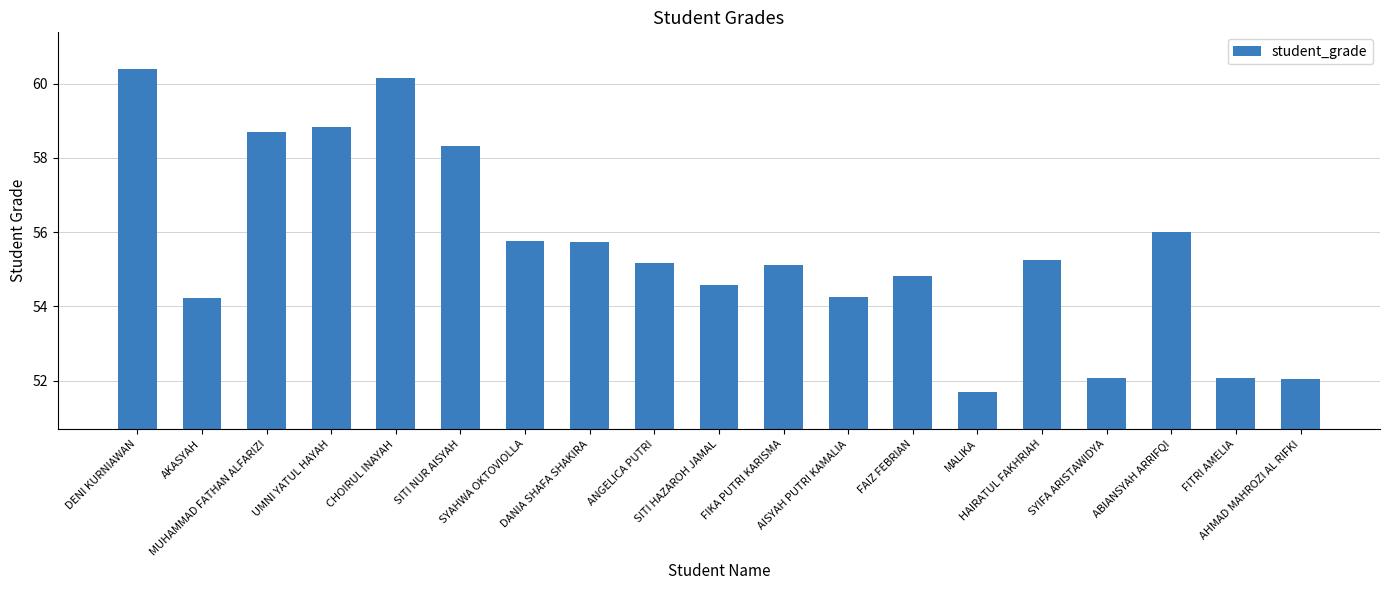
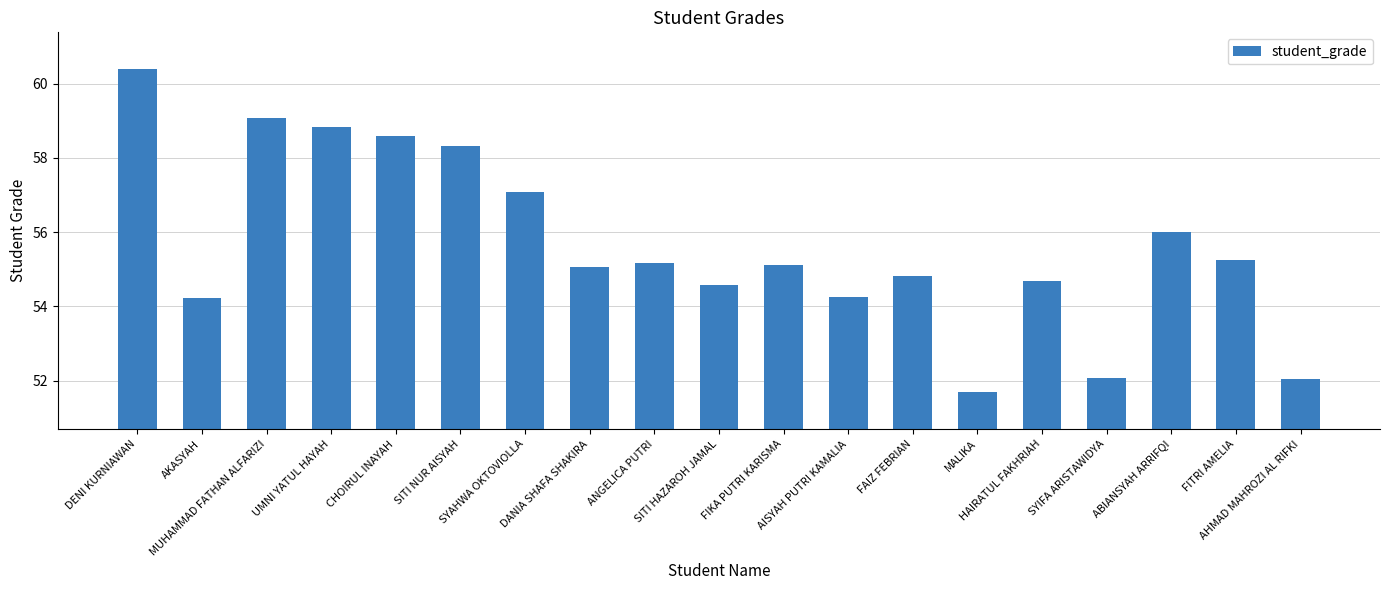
  {
    "DENI KURNIAWAN": 60.4,
    "AKASYAH": 54.2,
-   "MUHAMMAD FATHAN ALFARIZI": 58.7,
+   "MUHAMMAD FATHAN ALFARIZI": 59.1,
    "UMNI YATUL HAYAH": 58.8,
-   "CHOIRUL INAYAH": 60.1,
+   "CHOIRUL INAYAH": 58.6,
    "SITI NUR AISYAH": 58.3,
-   "SYAHWA OKTOVIOLLA": 55.8,
-   "DANIA SHAFA SHAKIRA": 55.7,
+   "SYAHWA OKTOVIOLLA": 57.1,
+   "DANIA SHAFA SHAKIRA": 55.1,
    "ANGELICA PUTRI": 55.2,
    "SITI HAZAROH JAMAL": 54.6,
    "FIKA PUTRI KARISMA": 55.1,
    "AISYAH PUTRI KAMALIA": 54.3,
    "FAIZ FEBRIAN": 54.8,
    "MALIKA": 51.7,
-   "HAIRATUL FAKHRIAH": 55.3,
+   "HAIRATUL FAKHRIAH": 54.7,
    "SYIFA ARISTAWIDYA": 52.1,
    "ABIANSYAH ARRIFQI": 56.0,
-   "FITRI AMELIA": 52.1,
+   "FITRI AMELIA": 55.2,
    "AHMAD MAHROZI AL RIFKI": 52.1
  }
